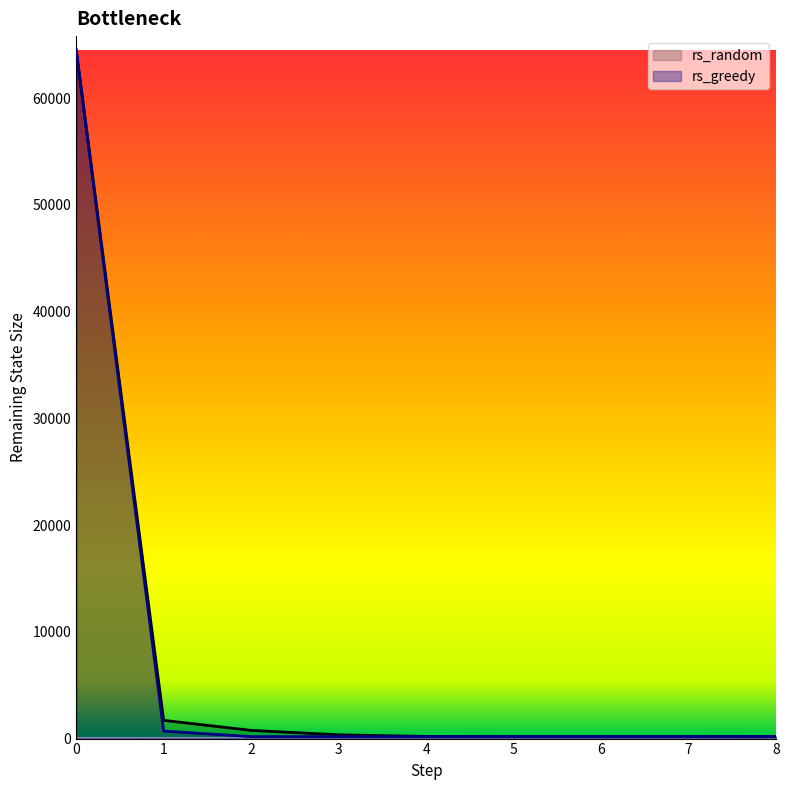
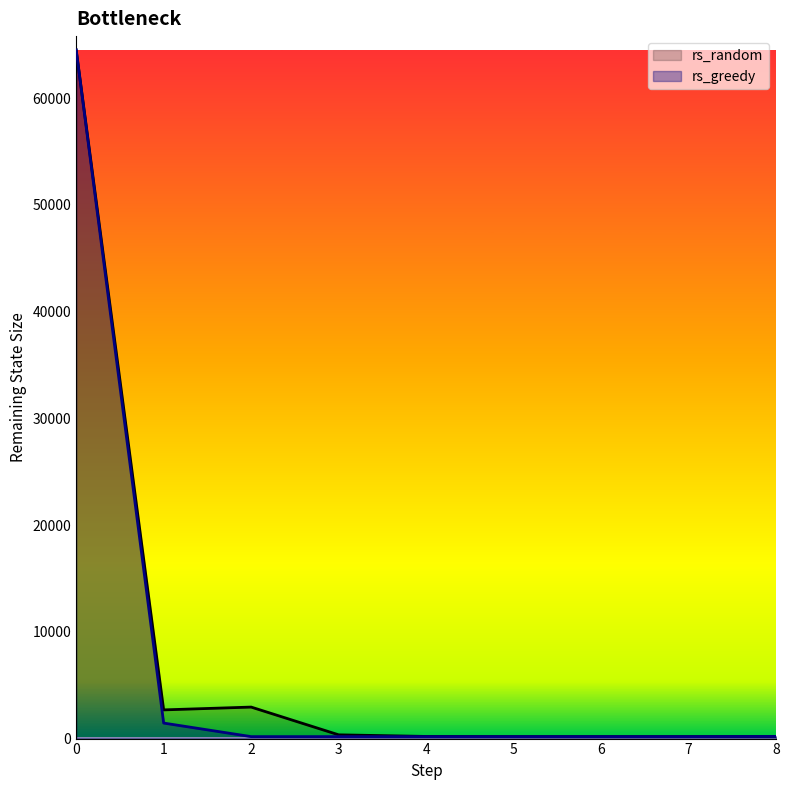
  {
    "rs_random": {
-     "1": 1700,
-     "2": 800
+     "1": 2700,
+     "2": 3000
    },
    "rs_greedy": {
-     "1": 700,
+     "1": 1500,
      "2": 200
    }
  }
